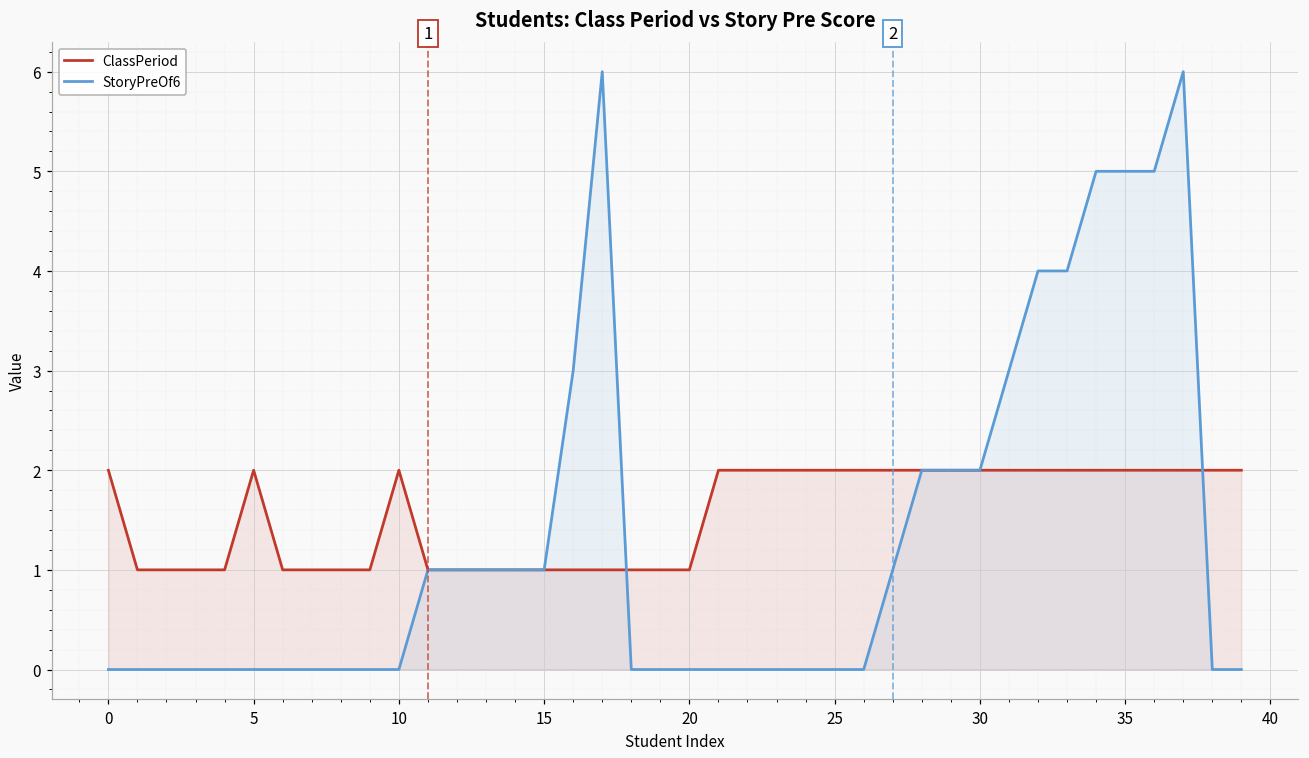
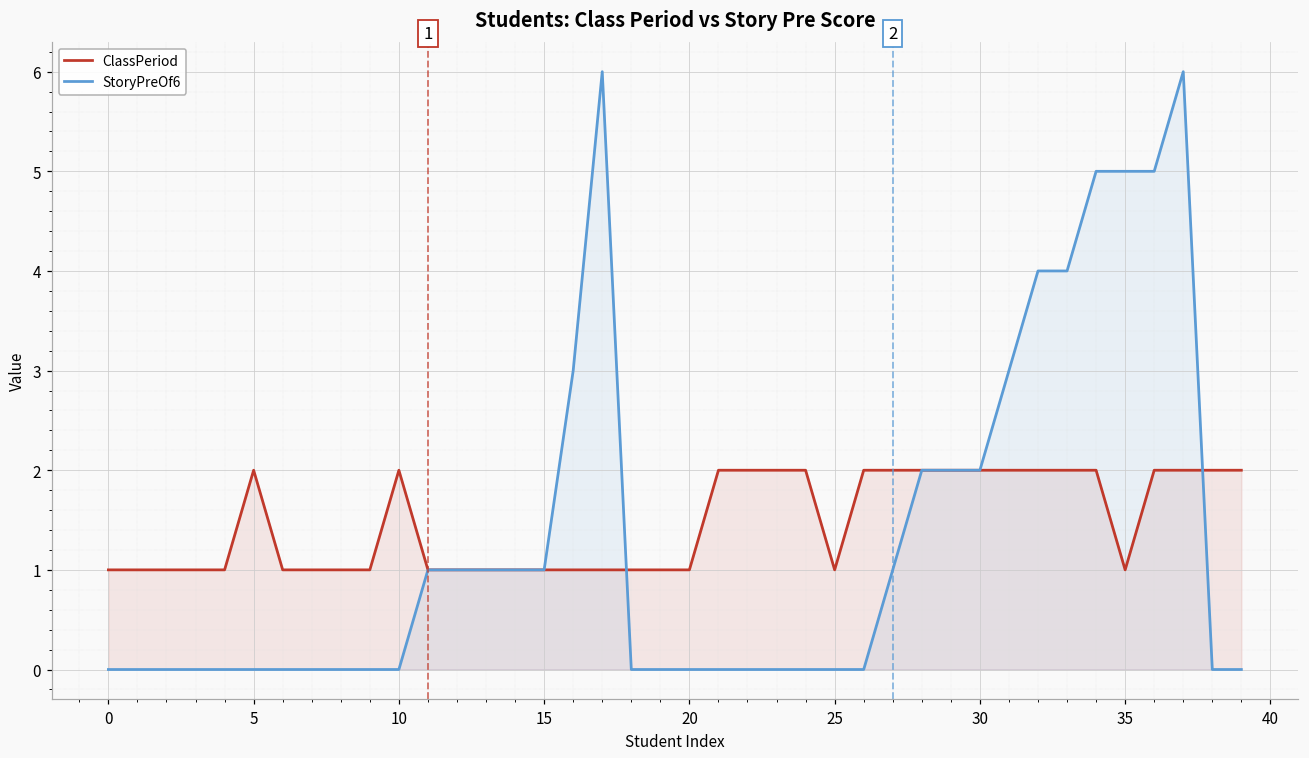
  {
    "ClassPeriod": {
-     "0": 2,
+     "0": 1,
      "5": 2,
      "10": 2,
      "20": 1,
-     "25": 2,
-     "35": 2
+     "25": 1,
+     "35": 1
    },
    "StoryPreOf6": {
      "0": 0,
      "5": 0,
      "10": 0,
      "20": 0,
      "25": 0,
      "35": 5
    }
  }
